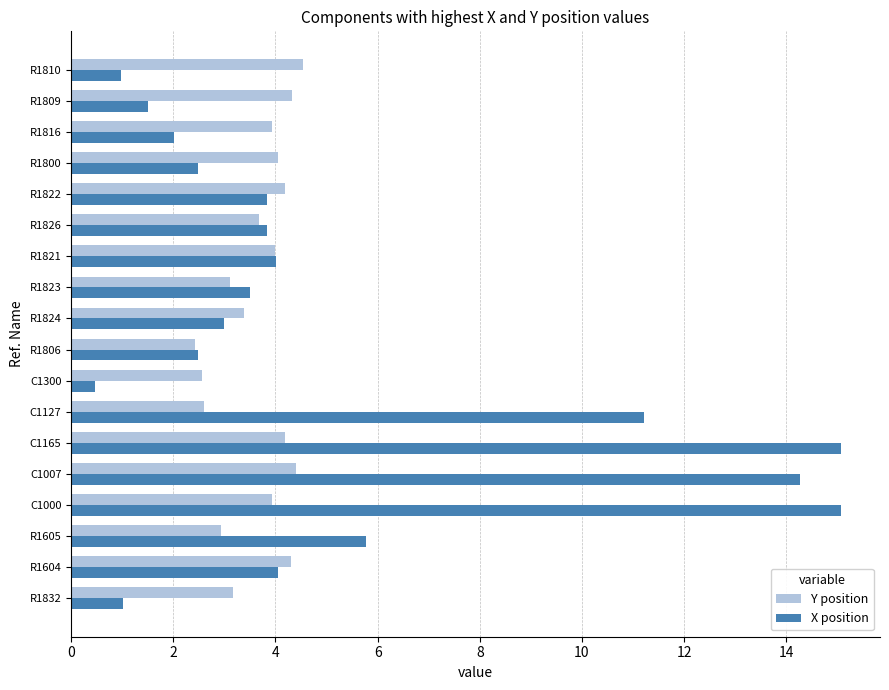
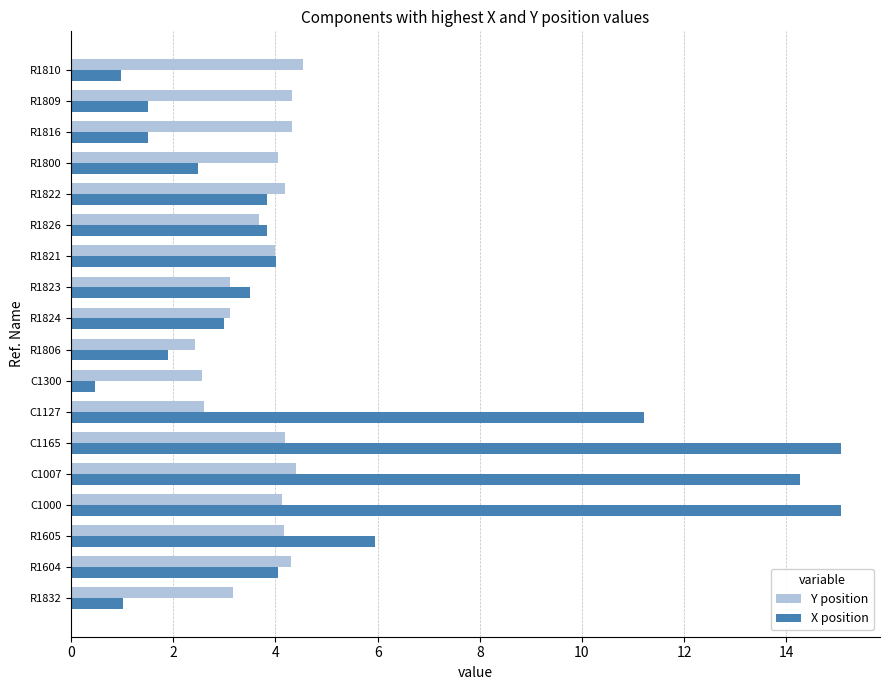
  {
    "Y position": {
      "R1810": 4.5,
      "R1809": 4.3,
-     "R1816": 3.9,
+     "R1816": 4.3,
      "R1800": 4.1,
      "R1822": 4.2,
      "R1826": 3.7,
      "R1821": 4.0,
      "R1823": 3.1,
-     "R1824": 3.4,
+     "R1824": 3.1,
      "R1806": 2.4,
      "C1300": 2.6,
      "C1127": 2.6,
      "C1165": 4.2,
      "C1007": 4.4,
-     "C1000": 3.9,
-     "R1605": 2.9,
+     "C1000": 4.1,
+     "R1605": 4.2,
      "R1604": 4.3,
      "R1832": 3.2
    },
    "X position": {
      "R1810": 1.0,
      "R1809": 1.5,
-     "R1816": 2.0,
+     "R1816": 1.5,
      "R1800": 2.5,
      "R1822": 3.8,
      "R1826": 3.8,
      "R1821": 4.0,
      "R1823": 3.5,
      "R1824": 3.0,
-     "R1806": 2.5,
+     "R1806": 1.9,
      "C1300": 0.5,
      "C1127": 11.2,
      "C1165": 15.1,
      "C1007": 14.3,
      "C1000": 15.1,
-     "R1605": 5.8,
+     "R1605": 6.0,
      "R1604": 4.1,
      "R1832": 1.0
    }
  }
